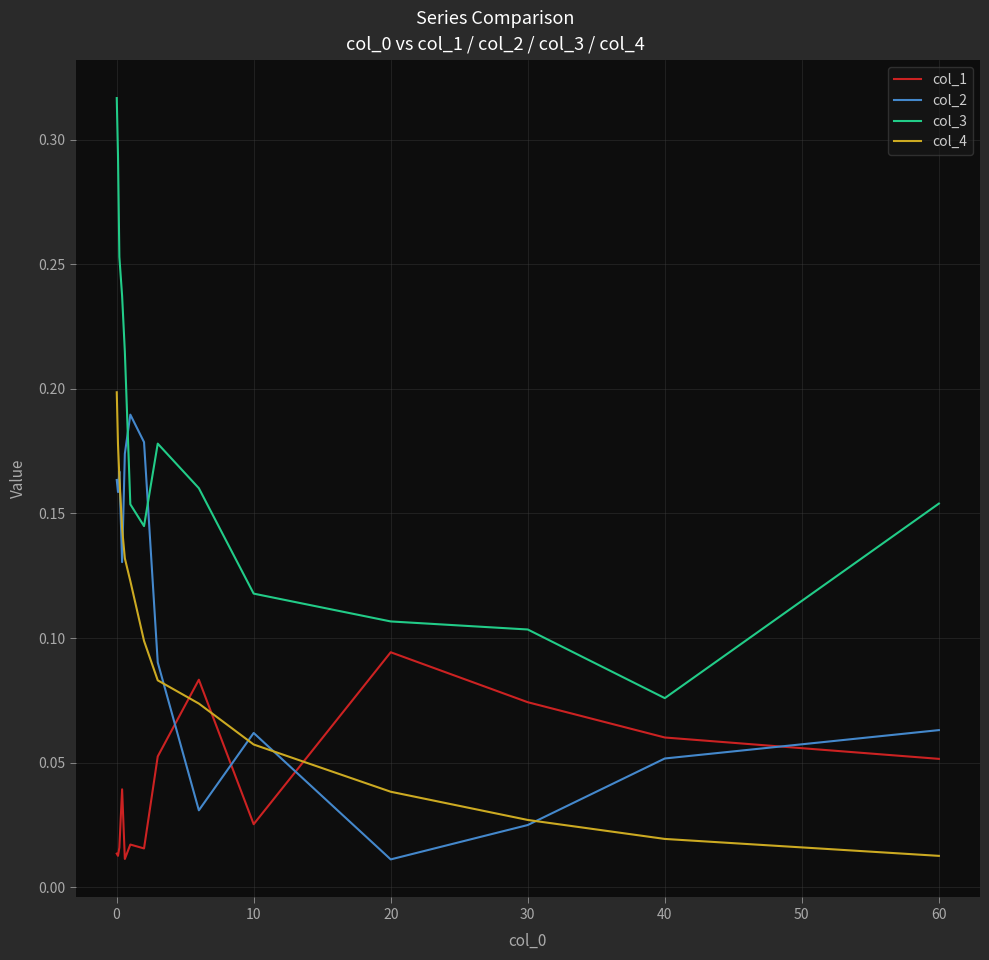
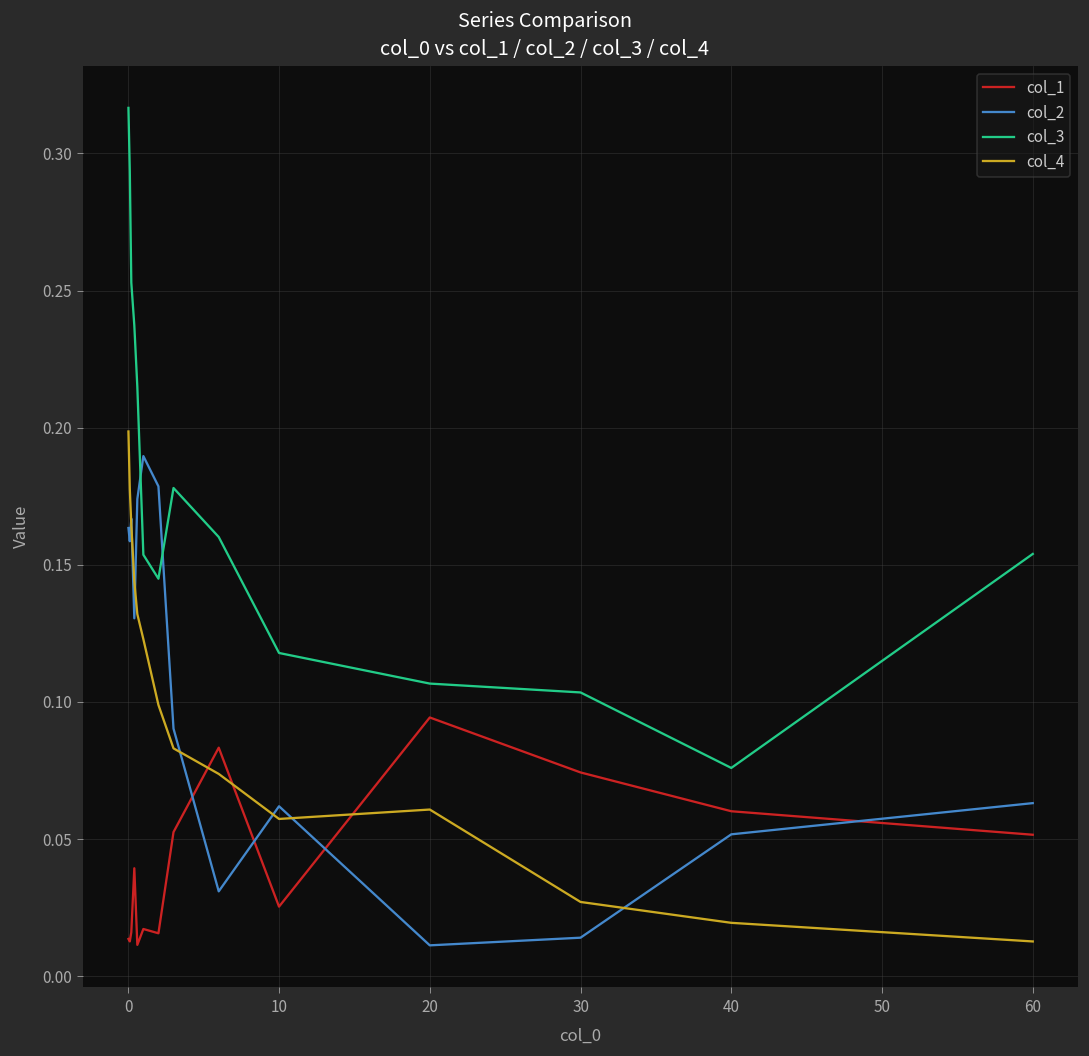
  {
    "col_1": {
      "10": 0.025,
      "20": 0.094,
      "30": 0.074,
      "40": 0.060,
      "60": 0.052
    },
    "col_2": {
      "10": 0.062,
      "20": 0.011,
-     "30": 0.025,
+     "30": 0.014,
      "40": 0.052,
      "60": 0.063
    },
    "col_3": {
      "10": 0.118,
      "20": 0.107,
      "30": 0.103,
      "40": 0.076,
      "60": 0.154
    },
    "col_4": {
      "10": 0.057,
-     "20": 0.038,
+     "20": 0.061,
      "30": 0.027,
      "40": 0.019,
      "60": 0.013
    }
  }
